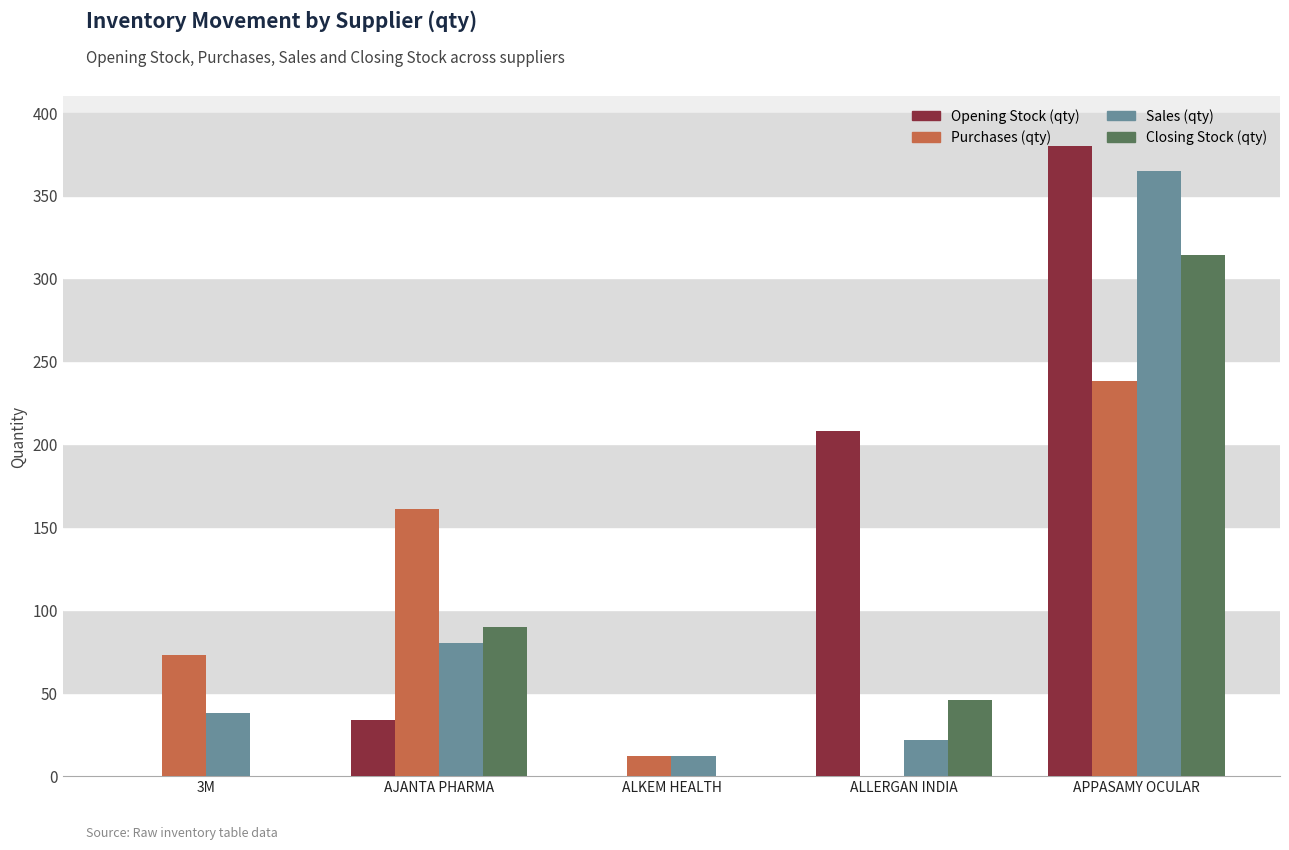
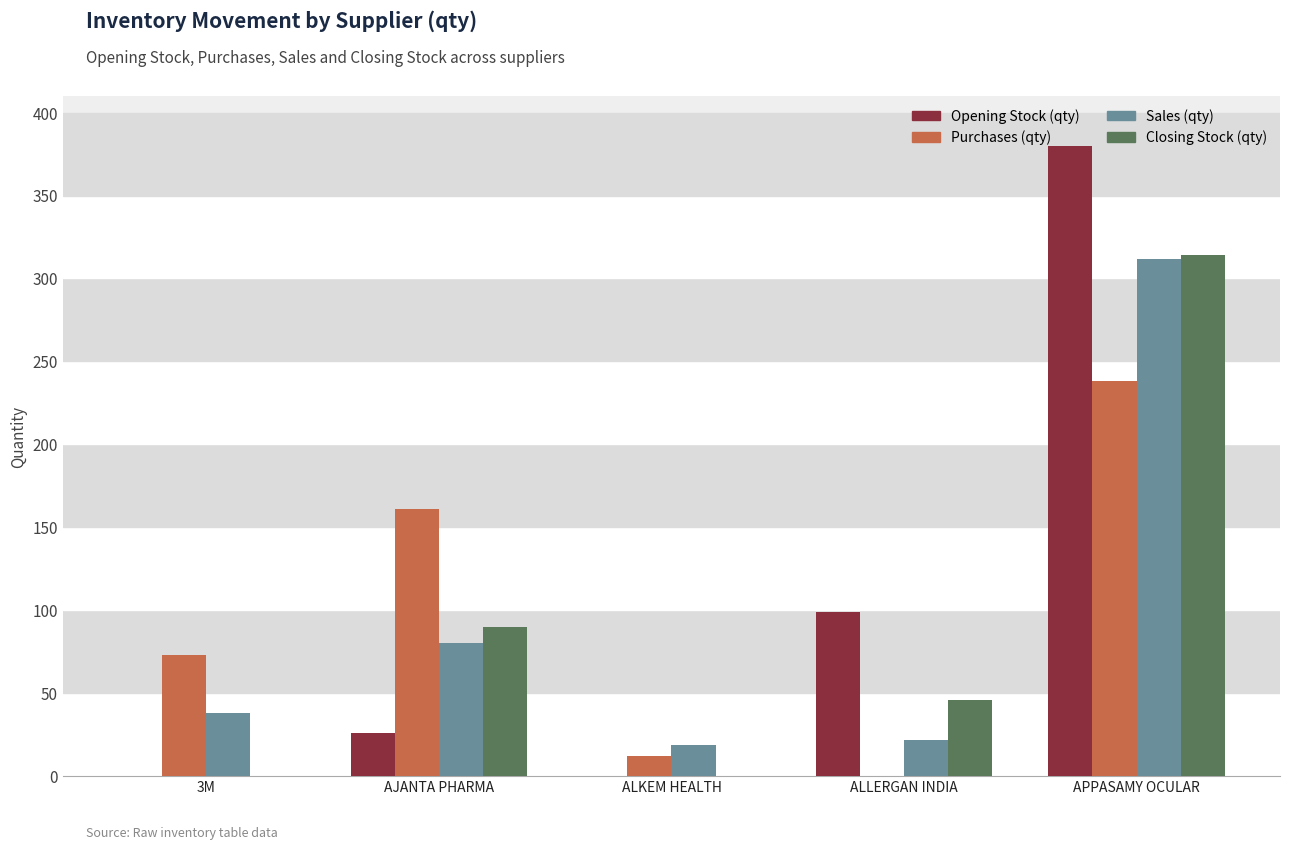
  {
    "Opening Stock (qty)": {
      "3M": 0,
-     "AJANTA PHARMA": 34,
+     "AJANTA PHARMA": 26,
      "ALKEM HEALTH": 0,
-     "ALLERGAN INDIA": 208,
+     "ALLERGAN INDIA": 99,
      "APPASAMY OCULAR": 380
    },
    "Purchases (qty)": {
      "3M": 73,
      "AJANTA PHARMA": 161,
      "ALKEM HEALTH": 12,
      "ALLERGAN INDIA": 0,
      "APPASAMY OCULAR": 238
    },
    "Sales (qty)": {
      "3M": 38,
      "AJANTA PHARMA": 80,
-     "ALKEM HEALTH": 12,
+     "ALKEM HEALTH": 19,
      "ALLERGAN INDIA": 22,
-     "APPASAMY OCULAR": 365
+     "APPASAMY OCULAR": 312
    },
    "Closing Stock (qty)": {
      "3M": 0,
      "AJANTA PHARMA": 90,
      "ALKEM HEALTH": 0,
      "ALLERGAN INDIA": 46,
      "APPASAMY OCULAR": 314
    }
  }
